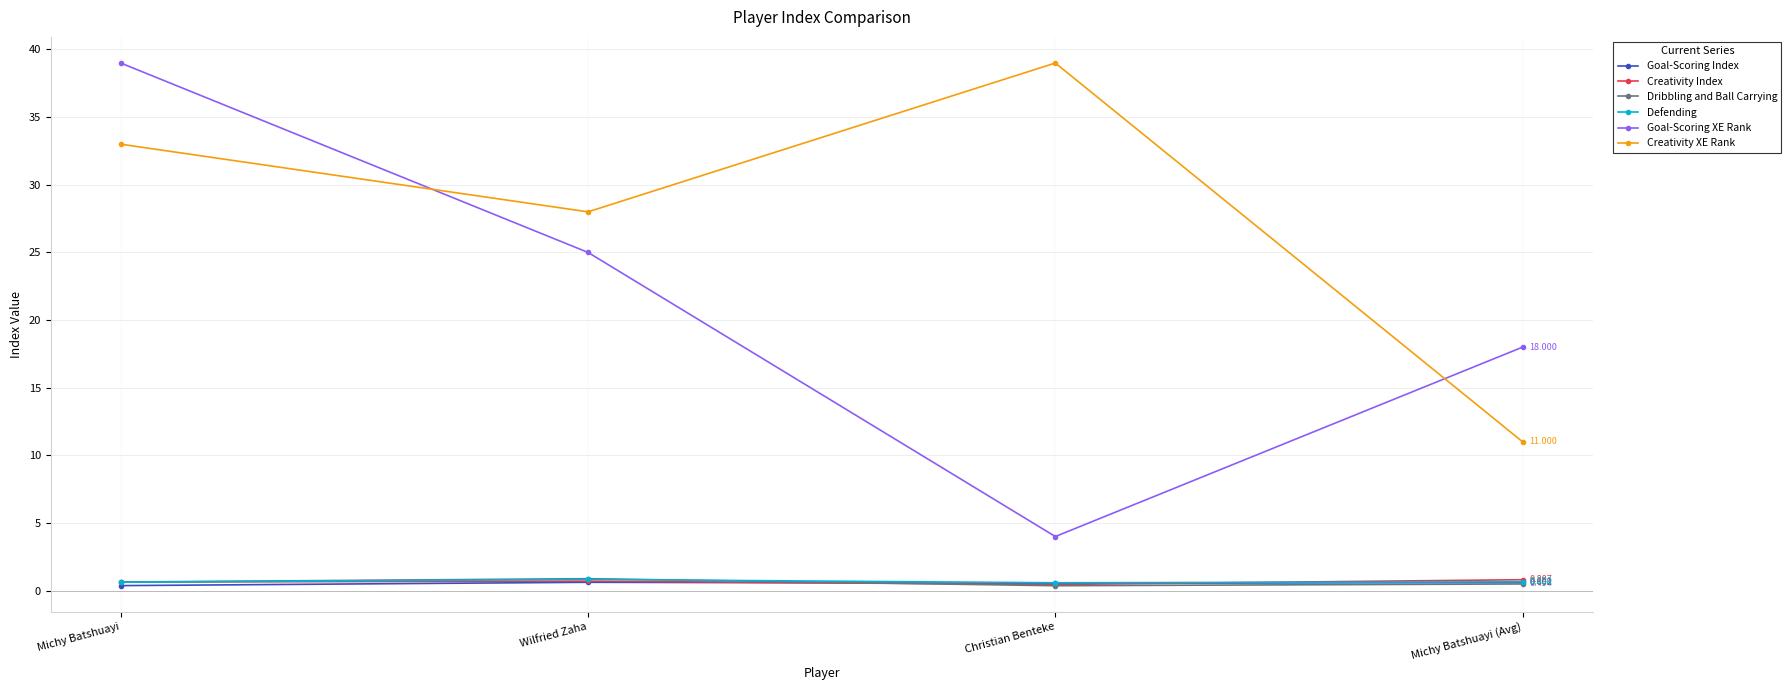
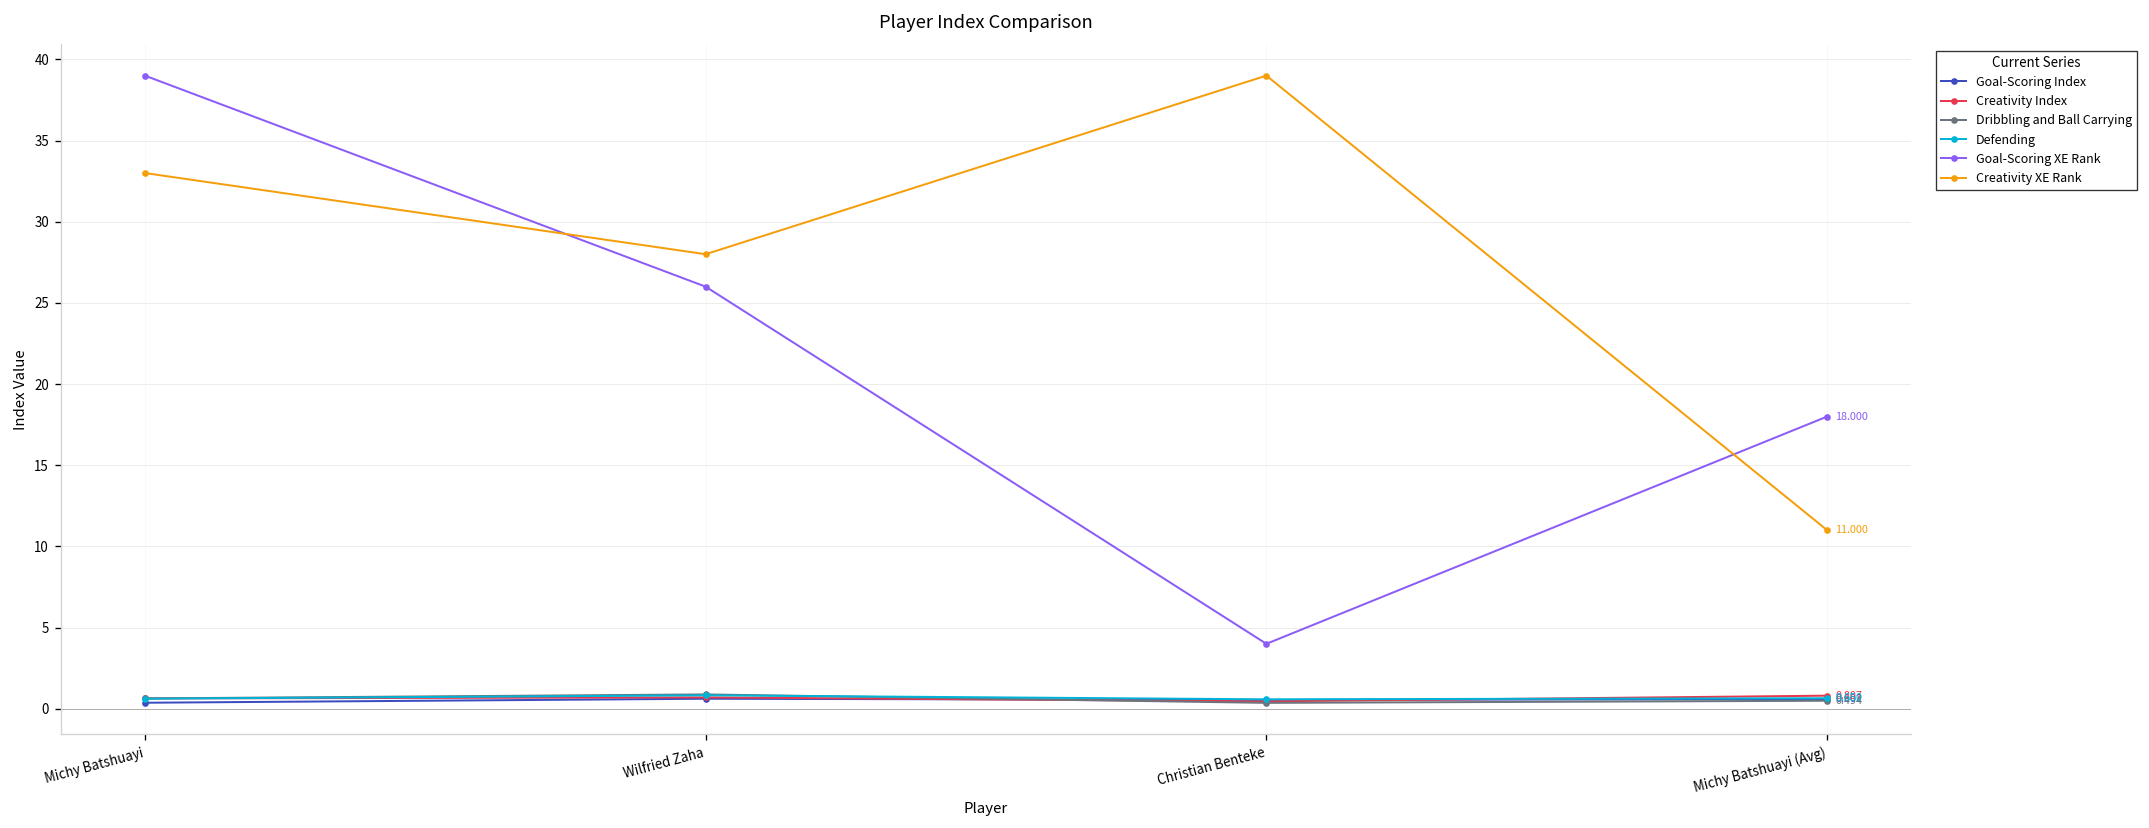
  {
    "Goal-Scoring Index": {
      "Michy Batshuayi": 0.4
    },
    "Goal-Scoring XE Rank": {
      "Michy Batshuayi": 39,
-     "Wilfried Zaha": 25,
+     "Wilfried Zaha": 26,
      "Christian Benteke": 4
    },
    "Creativity XE Rank": {
      "Michy Batshuayi (Avg)": 11.000
    }
  }
